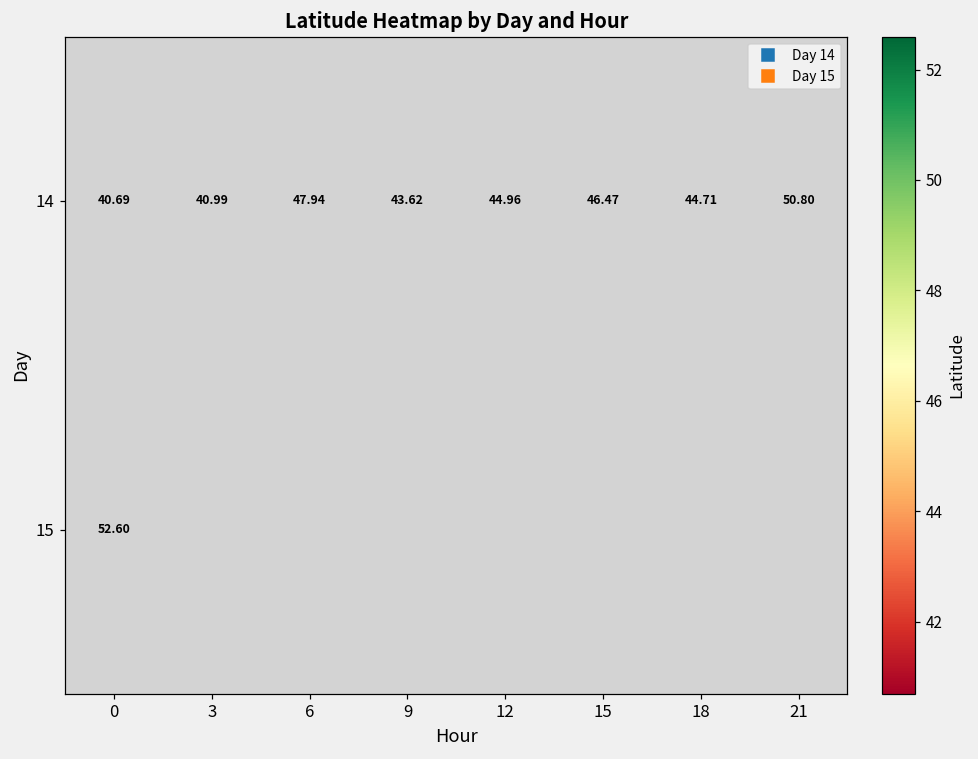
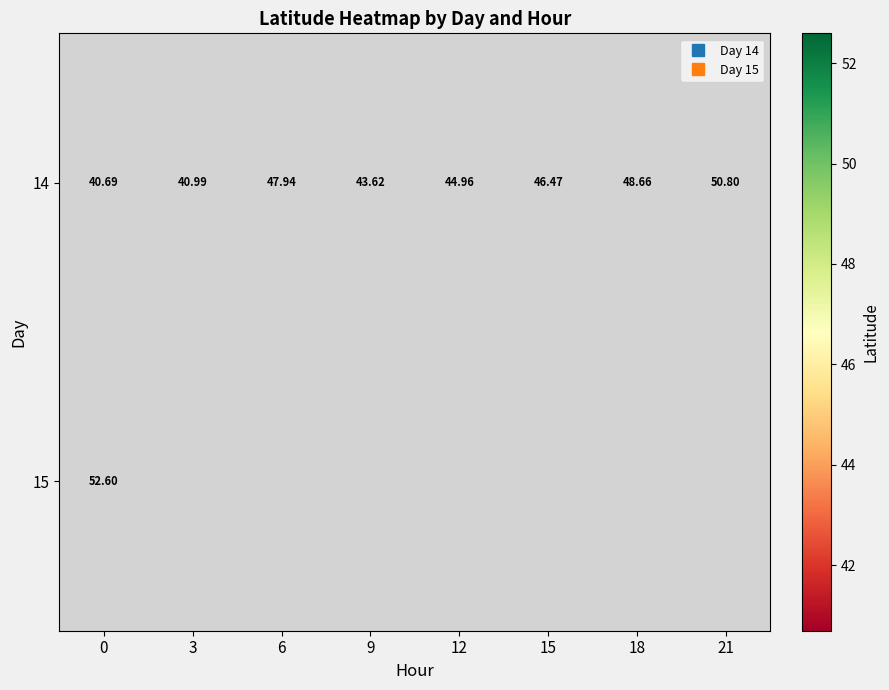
  {
    "14": {
      "0": 40.69,
      "3": 40.99,
      "6": 47.94,
      "9": 43.62,
      "12": 44.96,
      "15": 46.47,
-     "18": 44.71,
+     "18": 48.66,
      "21": 50.80
    },
    "15": {
      "0": 52.60
    }
  }
